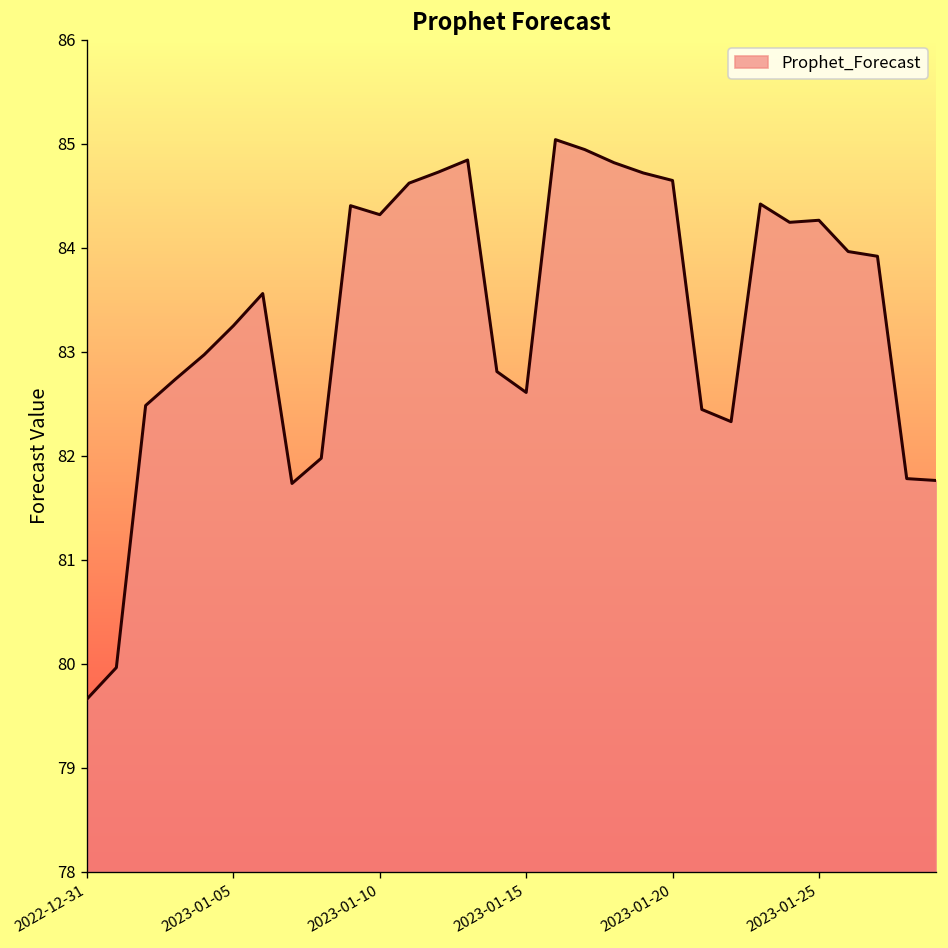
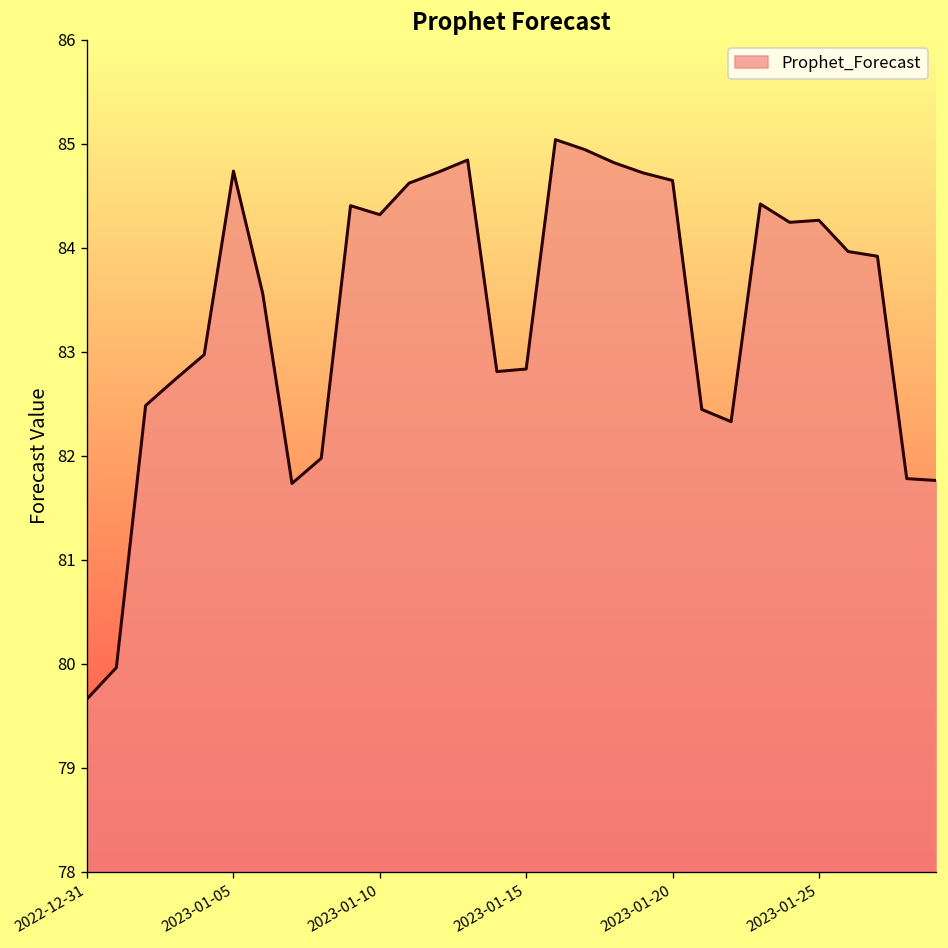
  {
    "2022-12-31": 79.7,
-   "2023-01-05": 83.3,
+   "2023-01-05": 84.7,
    "2023-01-10": 84.3,
-   "2023-01-15": 82.6,
+   "2023-01-15": 82.8,
    "2023-01-20": 84.6,
    "2023-01-25": 84.3
  }
